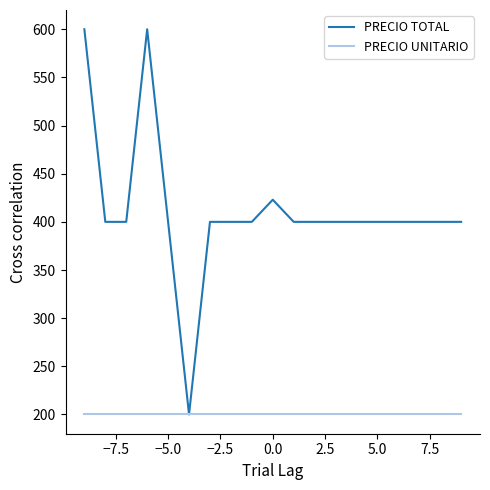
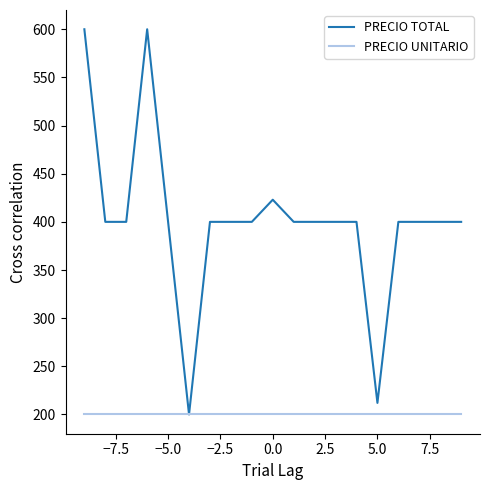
  {
    "PRECIO TOTAL": {
      "−5.0": 400,
      "0.0": 420,
-     "5.0": 400
+     "5.0": 210
    },
    "PRECIO UNITARIO": {
      "−5.0": 200,
      "0.0": 200,
      "5.0": 200
    }
  }
